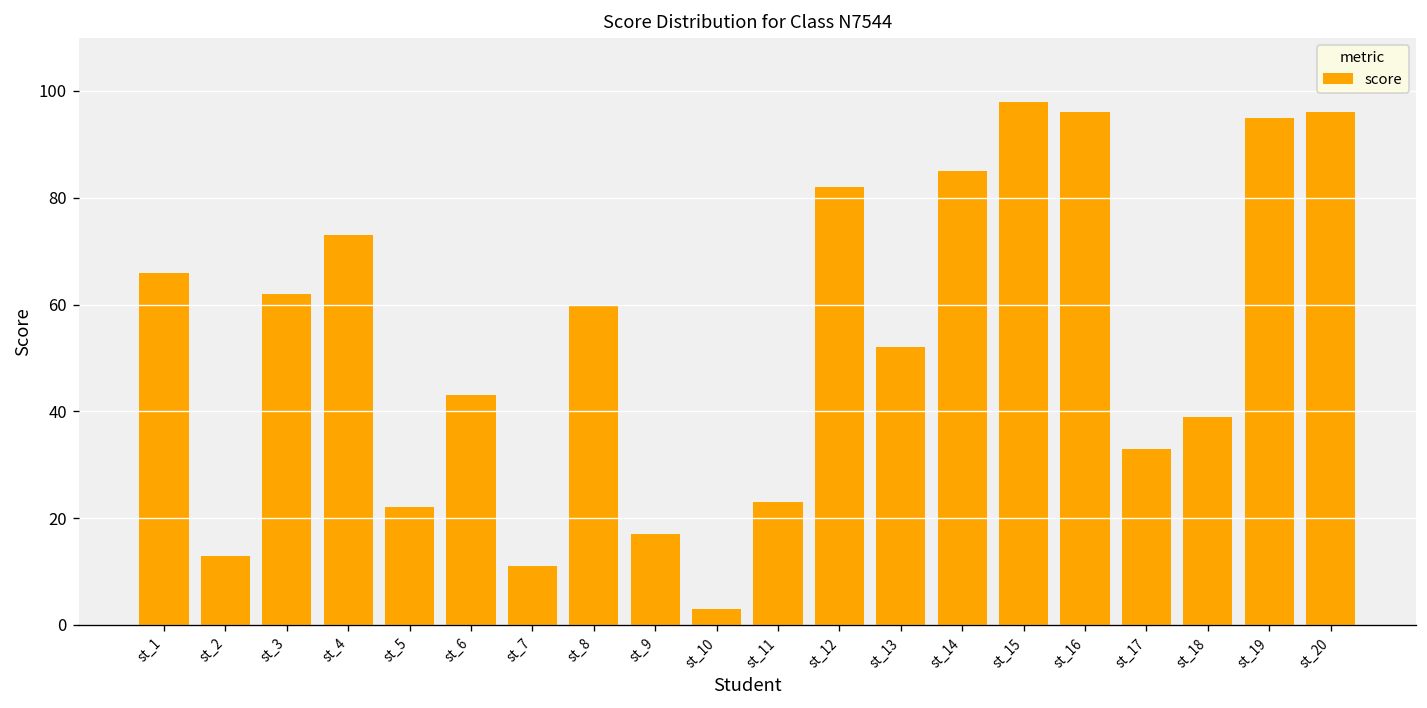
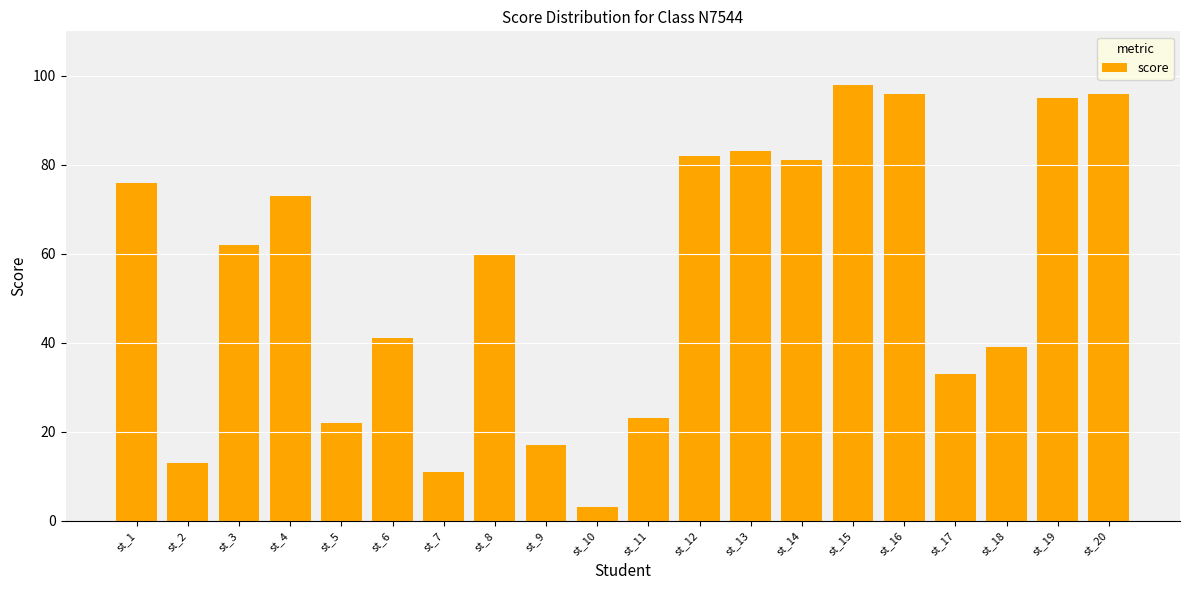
  {
-   "st_1": 66,
+   "st_1": 76,
    "st_2": 13,
    "st_3": 62,
    "st_4": 73,
    "st_5": 22,
-   "st_6": 43,
+   "st_6": 41,
    "st_7": 11,
    "st_8": 60,
    "st_9": 17,
    "st_10": 3,
    "st_11": 23,
    "st_12": 82,
-   "st_13": 52,
-   "st_14": 85,
+   "st_13": 83,
+   "st_14": 81,
    "st_15": 98,
    "st_16": 96,
    "st_17": 33,
    "st_18": 39,
    "st_19": 95,
    "st_20": 96
  }
